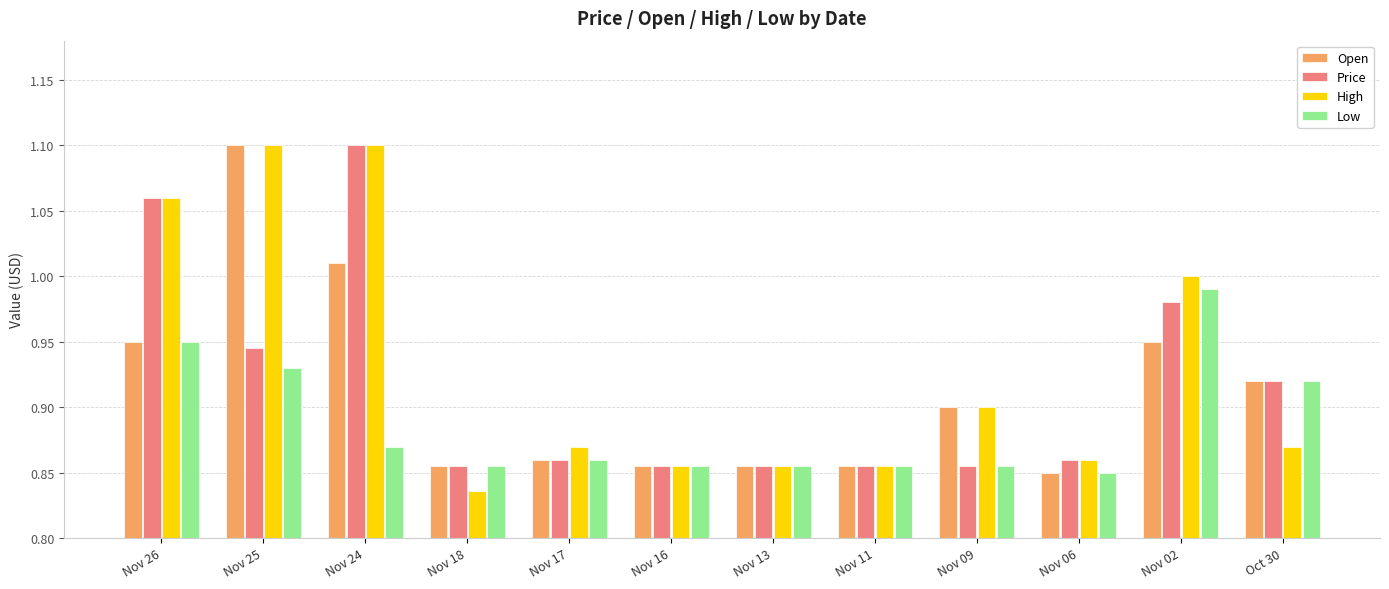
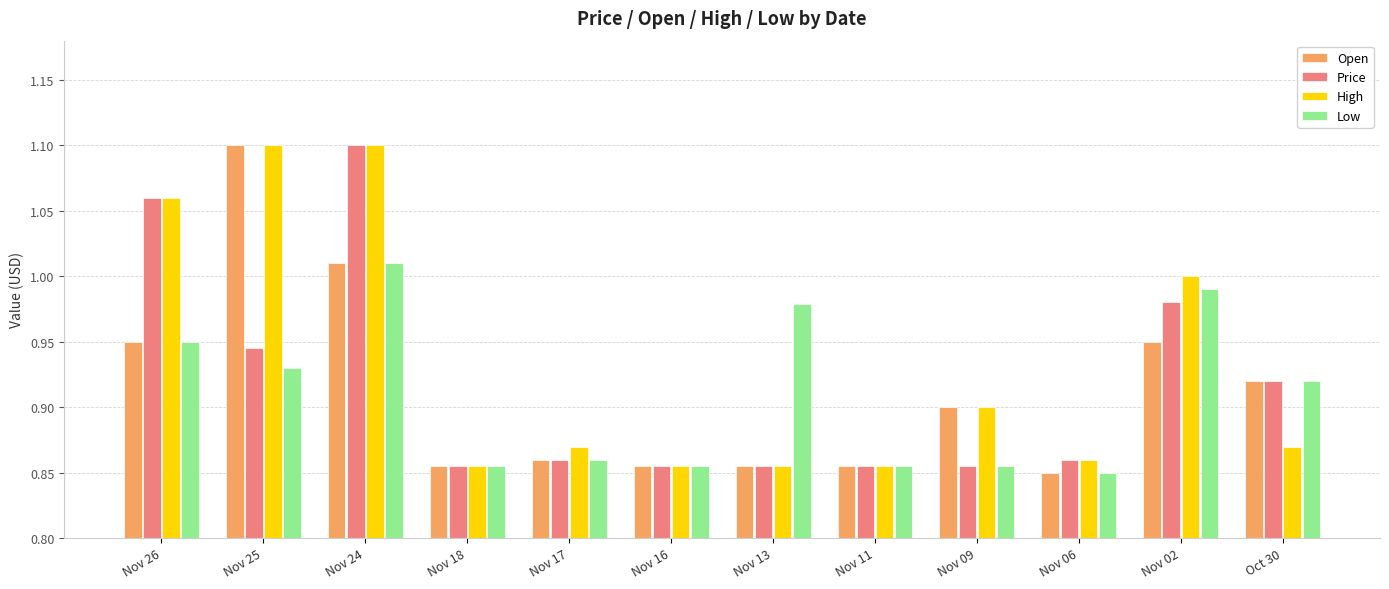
  {
    "High": {
      "Nov 26": 1.060,
      "Nov 25": 1.100,
      "Nov 24": 1.100,
-     "Nov 18": 0.836,
+     "Nov 18": 0.855,
      "Nov 17": 0.870,
      "Nov 16": 0.855,
      "Nov 13": 0.855,
      "Nov 11": 0.855,
      "Nov 09": 0.900,
      "Nov 06": 0.860,
      "Nov 02": 1.000,
      "Oct 30": 0.870
    },
    "Low": {
      "Nov 26": 0.950,
      "Nov 25": 0.930,
-     "Nov 24": 0.87,
+     "Nov 24": 1.01,
      "Nov 18": 0.855,
      "Nov 17": 0.860,
      "Nov 16": 0.855,
-     "Nov 13": 0.855,
+     "Nov 13": 0.979,
      "Nov 11": 0.855,
      "Nov 09": 0.855,
      "Nov 06": 0.850,
      "Nov 02": 0.990,
      "Oct 30": 0.920
    }
  }
